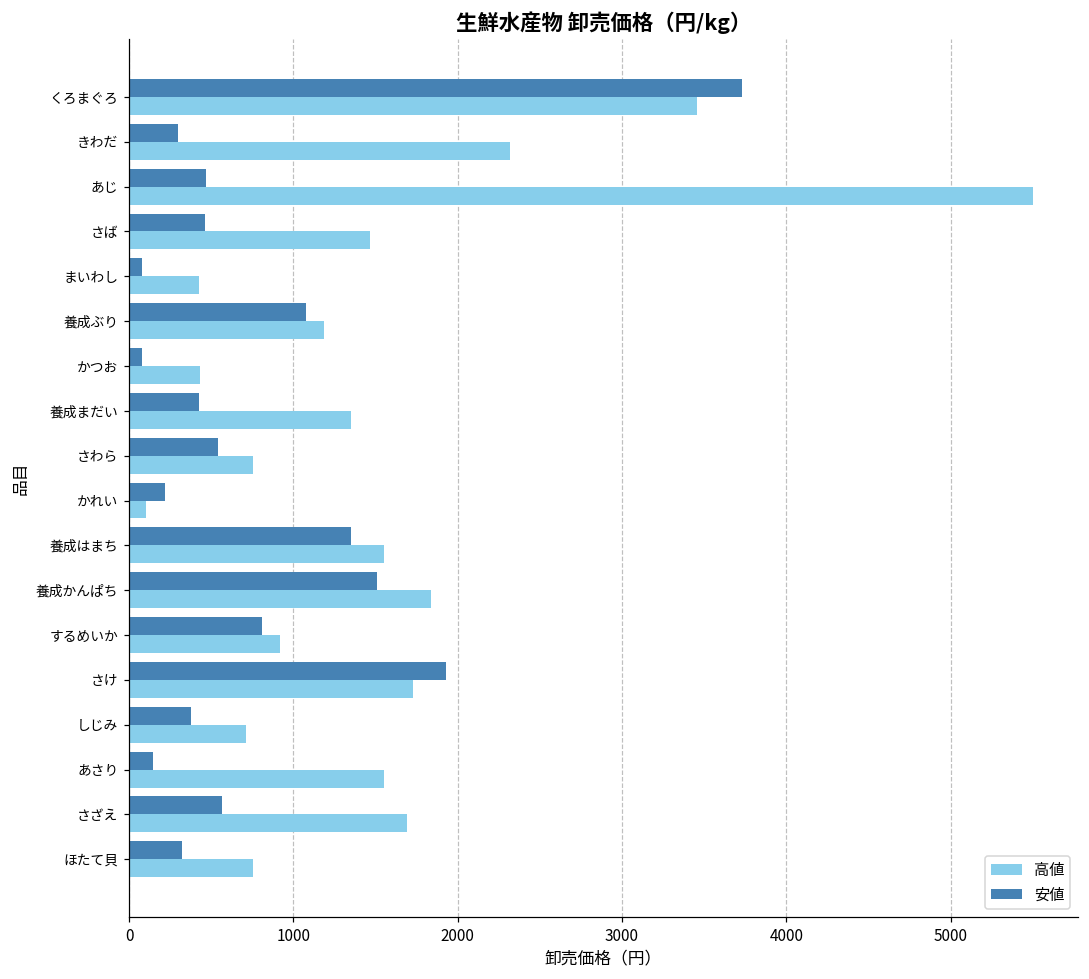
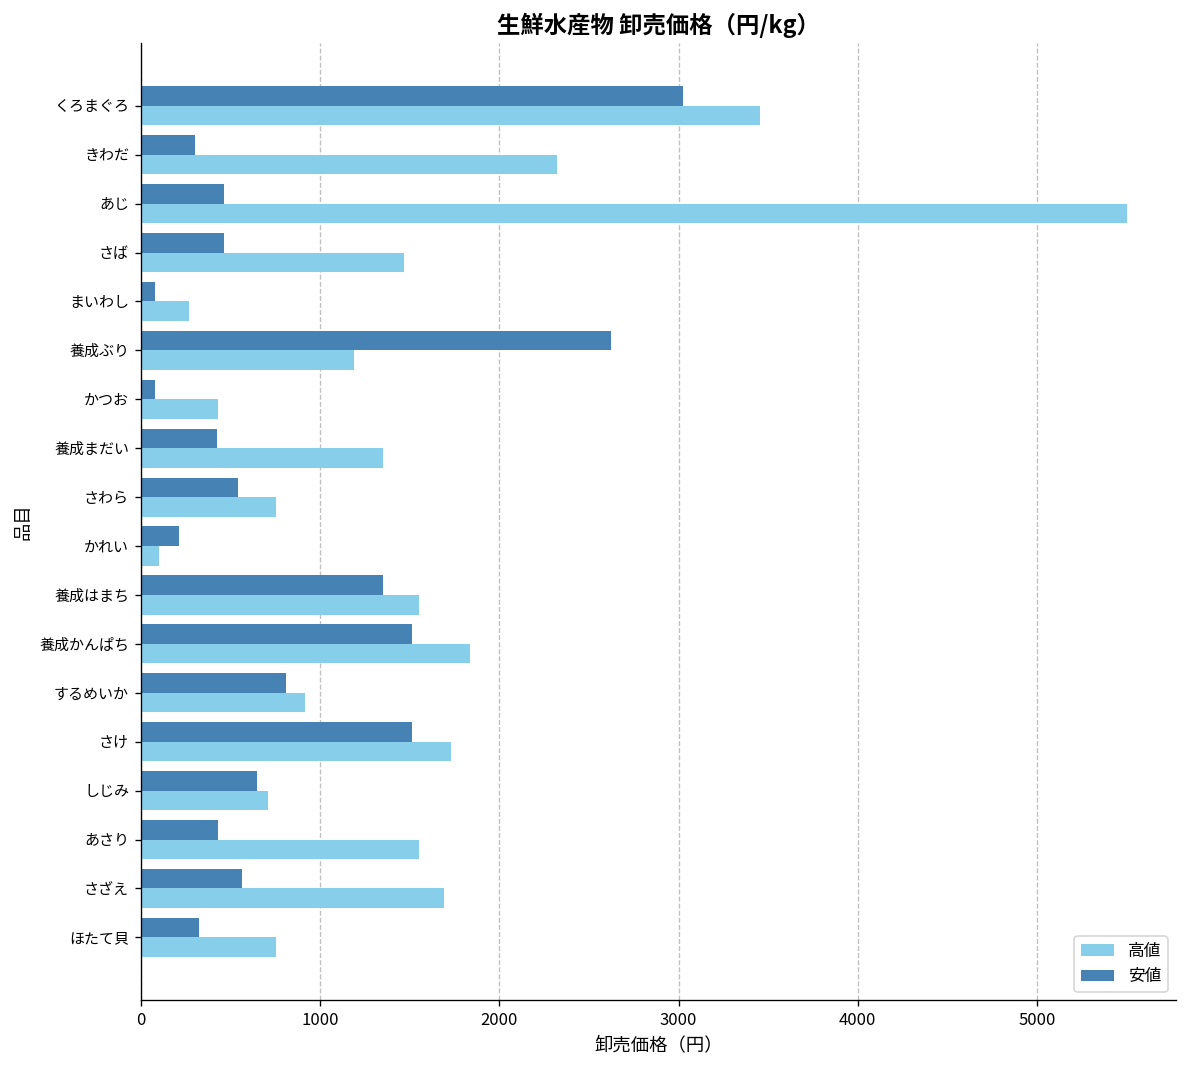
  {
    "高値": {
      "くろまぐろ": 3460,
      "きわだ": 2320,
      "あじ": 5500,
      "さば": 1470,
-     "まいわし": 420,
+     "まいわし": 270,
      "養成ぶり": 1190,
      "かつお": 430,
      "養成まだい": 1350,
      "さわら": 760,
      "かれい": 100,
      "養成はまち": 1550,
      "養成かんぱち": 1840,
      "するめいか": 920,
      "さけ": 1730,
      "しじみ": 710,
      "あさり": 1550,
      "さざえ": 1690,
      "ほたて貝": 760
    },
    "安値": {
-     "くろまぐろ": 3730,
+     "くろまぐろ": 3020,
      "きわだ": 300,
      "あじ": 470,
      "さば": 460,
      "まいわし": 80,
-     "養成ぶり": 1080,
+     "養成ぶり": 2630,
      "かつお": 80,
      "養成まだい": 420,
      "さわら": 540,
      "かれい": 220,
      "養成はまち": 1350,
      "養成かんぱち": 1510,
      "するめいか": 810,
-     "さけ": 1930,
-     "しじみ": 380,
-     "あさり": 150,
+     "さけ": 1510,
+     "しじみ": 650,
+     "あさり": 430,
      "さざえ": 560,
      "ほたて貝": 320
    }
  }
